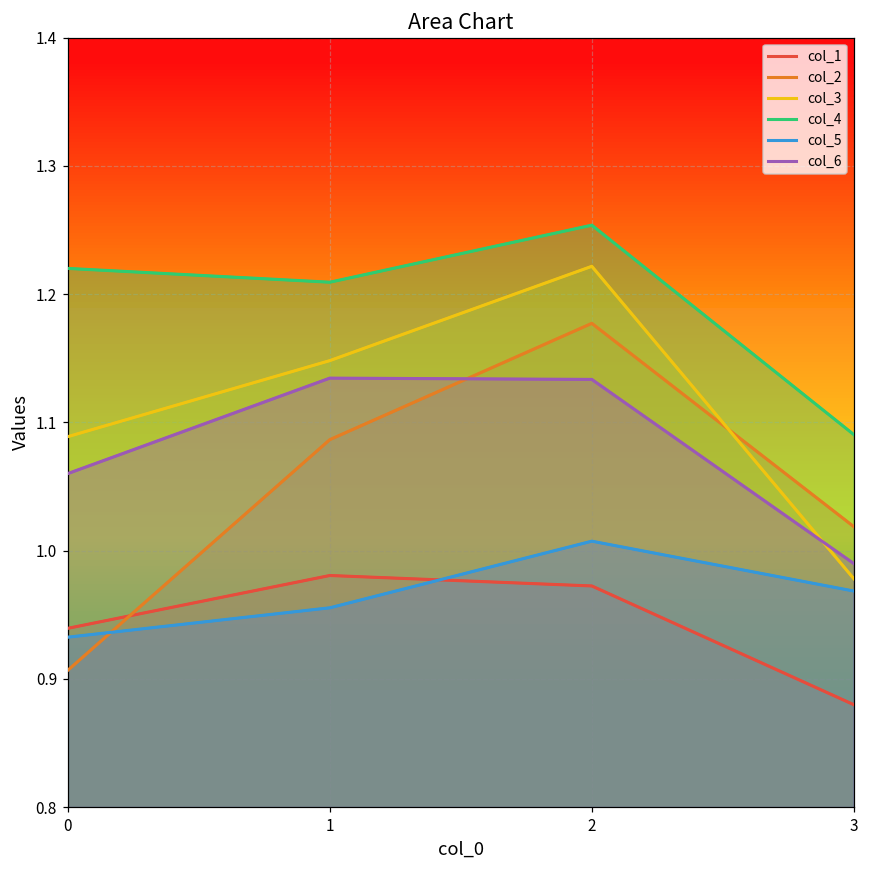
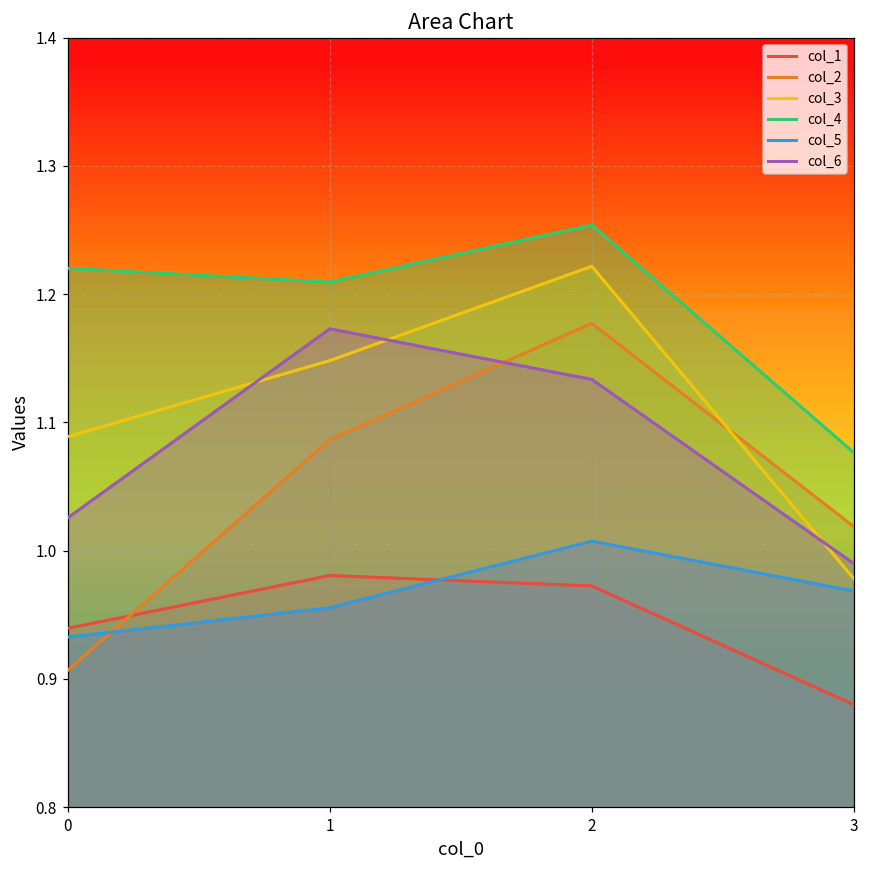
  {
    "col_4": {
      "0": 1.220,
      "1": 1.209,
      "2": 1.254,
-     "3": 1.091
+     "3": 1.076
    },
    "col_5": {
      "0": 0.933,
      "1": 0.955,
      "2": 1.007,
      "3": 0.969
    },
    "col_6": {
-     "0": 1.060,
-     "1": 1.135,
+     "0": 1.026,
+     "1": 1.173,
      "2": 1.134,
      "3": 0.990
    }
  }
